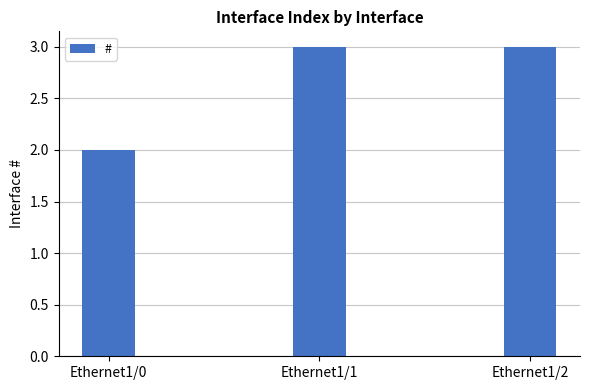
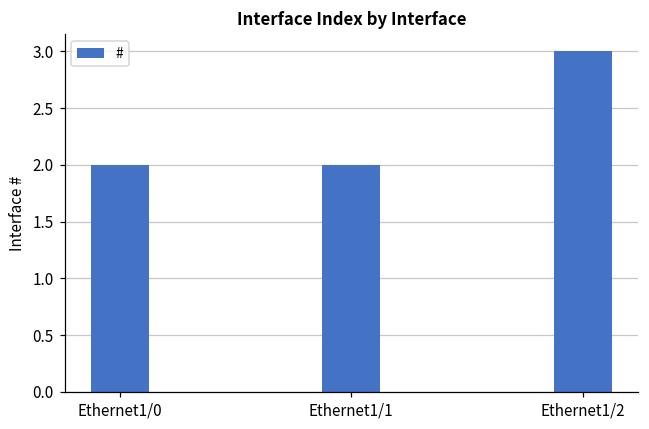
  {
    "Ethernet1/0": 2,
-   "Ethernet1/1": 3,
+   "Ethernet1/1": 2,
    "Ethernet1/2": 3
  }
